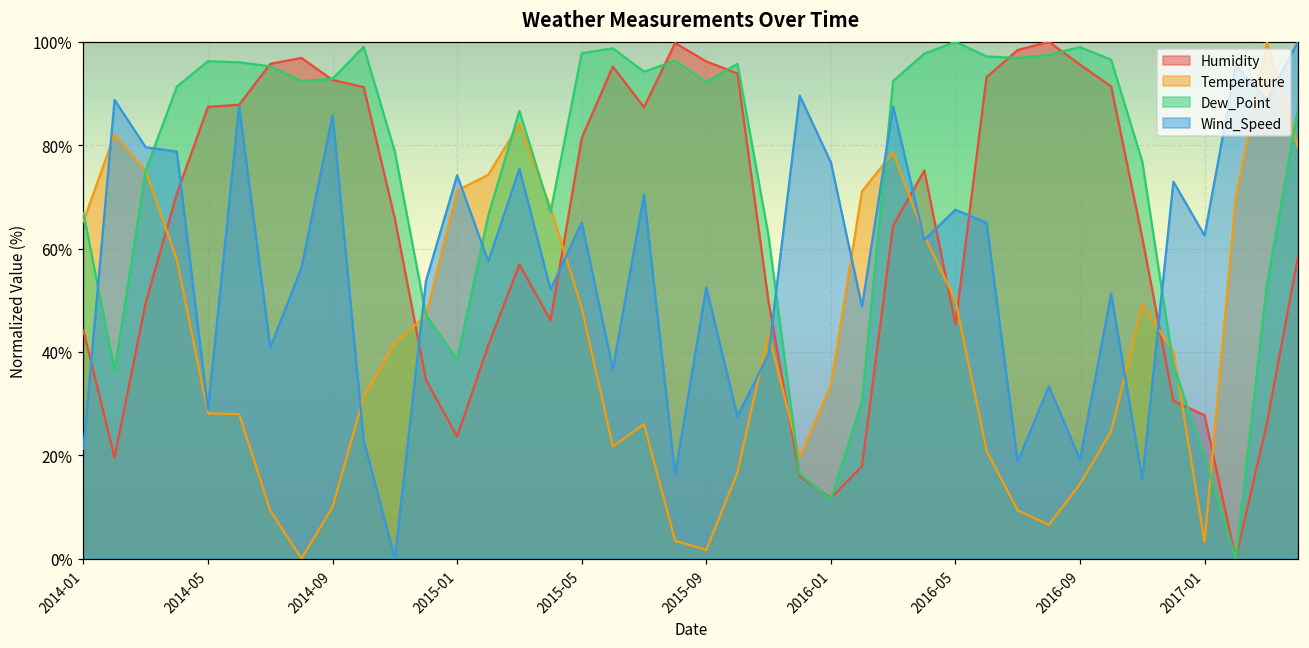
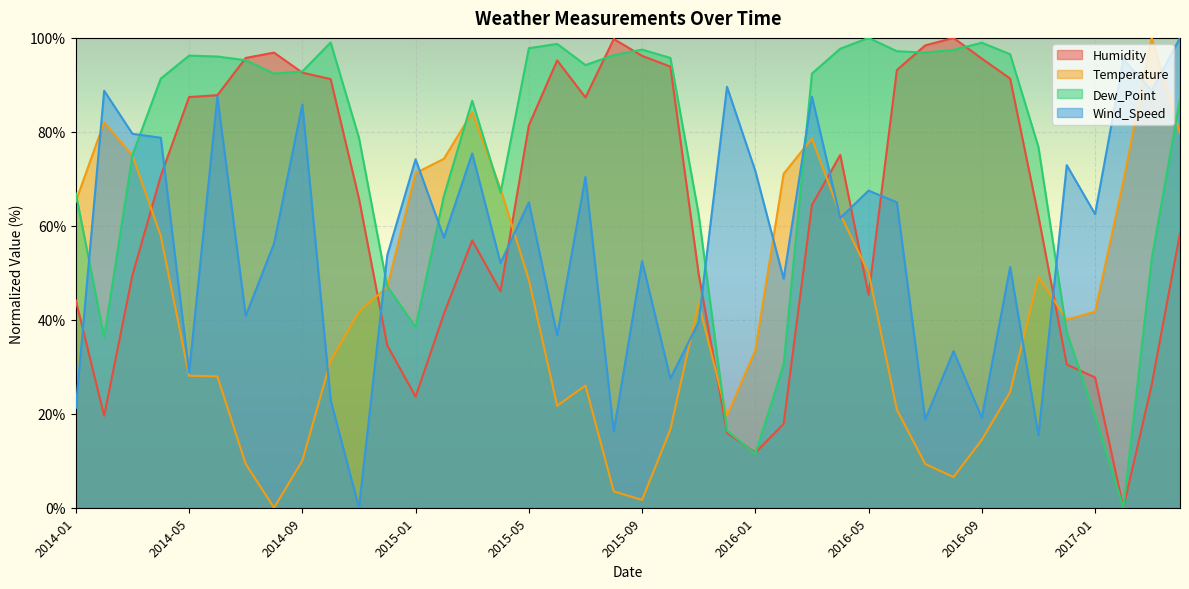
  {
    "Humidity": {
      "2014-01": "44%",
      "2014-05": "87%",
      "2015-01": "24%",
      "2015-05": "81%",
      "2015-09": "96%",
      "2016-05": "45%",
      "2016-09": "96%",
      "2017-01": "28%"
    },
    "Temperature": {
      "2014-01": "65%",
      "2014-05": "28%",
      "2014-09": "10%",
      "2015-01": "71%",
      "2015-05": "49%",
      "2015-09": "2%",
      "2016-01": "34%",
      "2016-05": "50%",
      "2016-09": "14%",
-     "2017-01": "3%"
+     "2017-01": "42%"
    },
    "Dew_Point": {
      "2014-01": "67%",
      "2014-05": "96%",
      "2015-01": "38%",
      "2015-05": "98%",
-     "2015-09": "92%",
+     "2015-09": "98%",
      "2016-05": "100%",
      "2016-09": "99%",
      "2017-01": "20%"
    },
    "Wind_Speed": {
      "2014-01": "21%",
      "2014-05": "29%",
      "2014-09": "86%",
      "2015-01": "74%",
      "2015-05": "65%",
      "2015-09": "53%",
-     "2016-01": "77%",
+     "2016-01": "72%",
      "2016-05": "68%",
      "2016-09": "19%",
      "2017-01": "63%"
    }
  }
